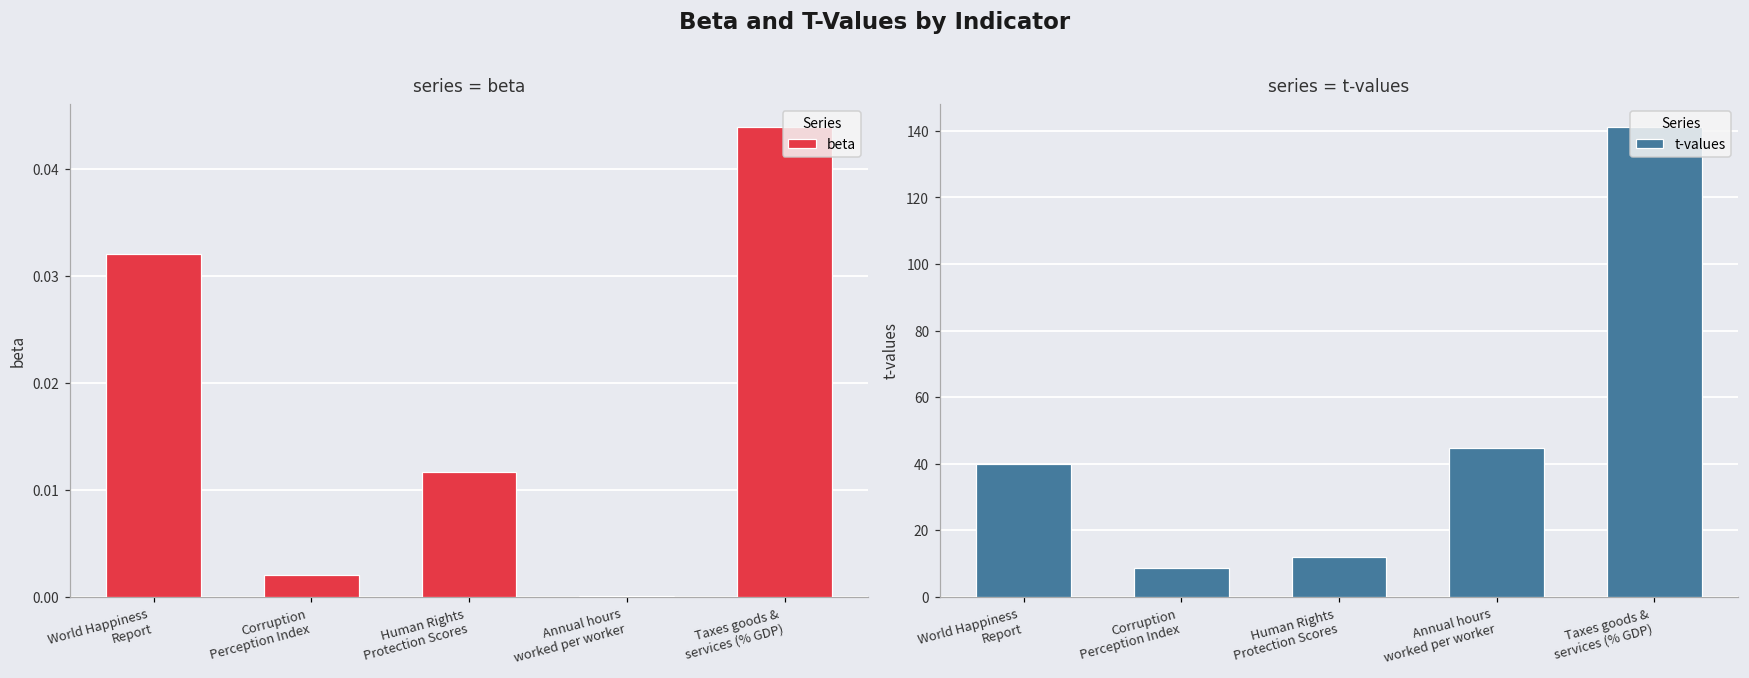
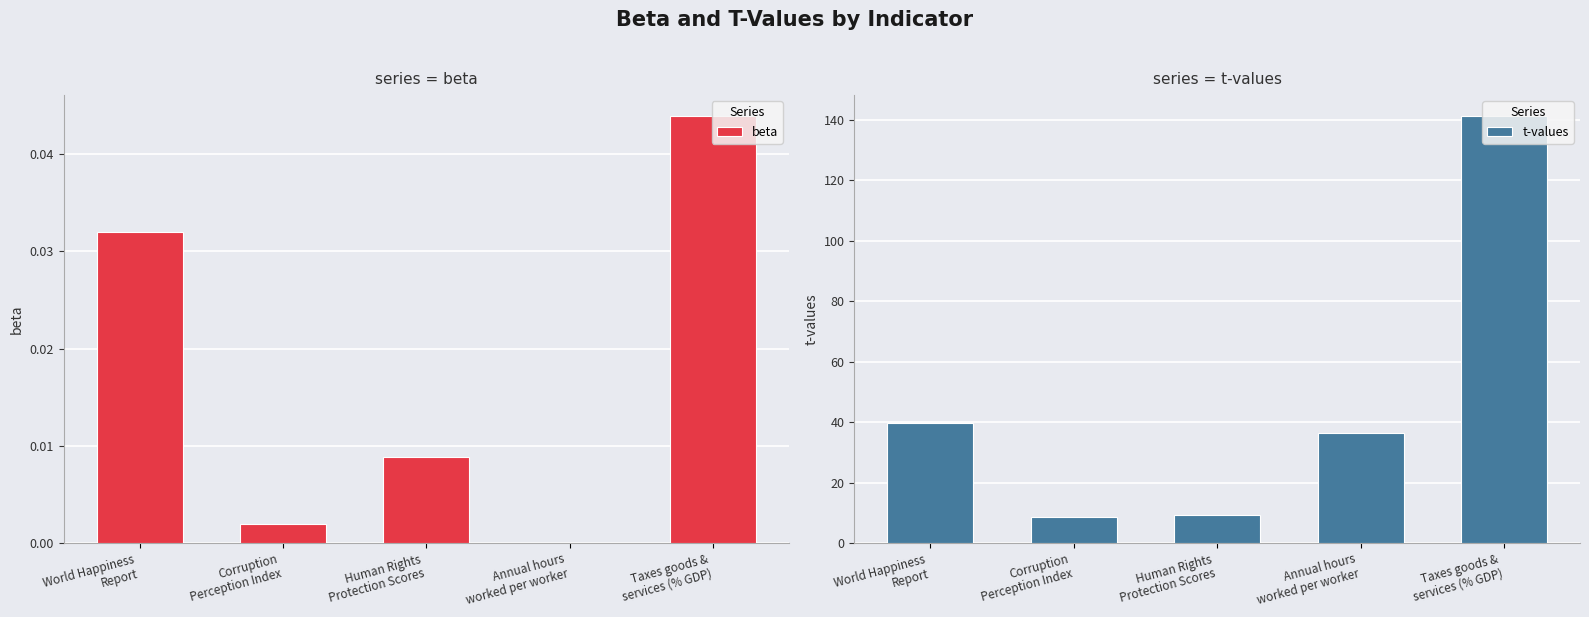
  {
    "series = beta": {
      "World Happiness Report": 0.032,
      "Corruption Perception Index": 0.002,
-     "Human Rights Protection Scores": 0.012
+     "Human Rights Protection Scores": 0.009
    },
    "series = t-values": {
      "World Happiness Report": 40,
      "Corruption Perception Index": 9,
-     "Human Rights Protection Scores": 12,
-     "Annual hours worked per worker": 45
+     "Human Rights Protection Scores": 9,
+     "Annual hours worked per worker": 37
    }
  }
